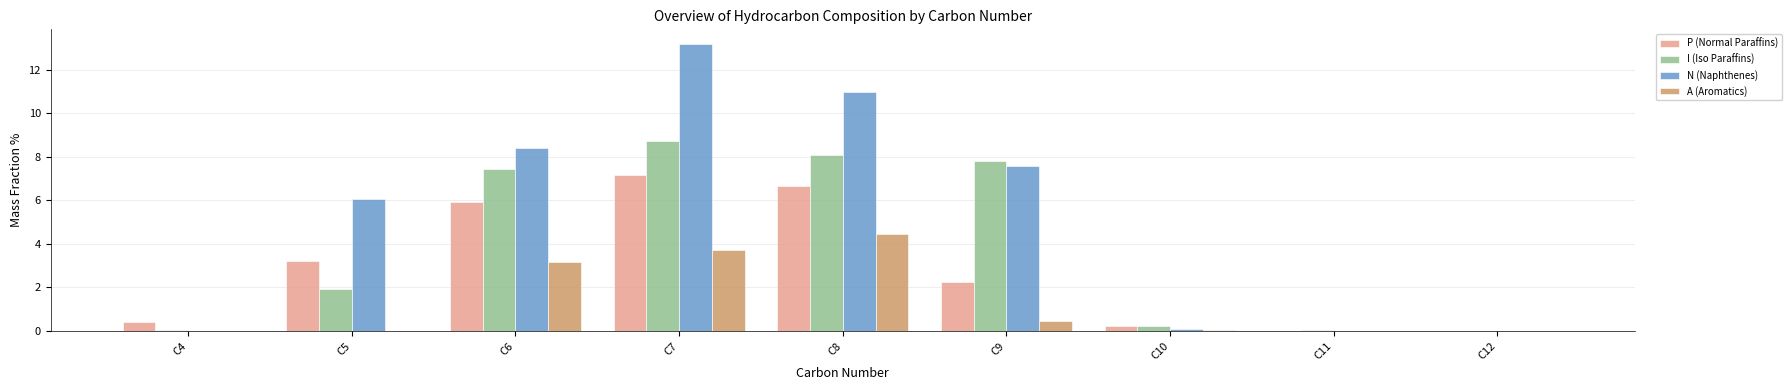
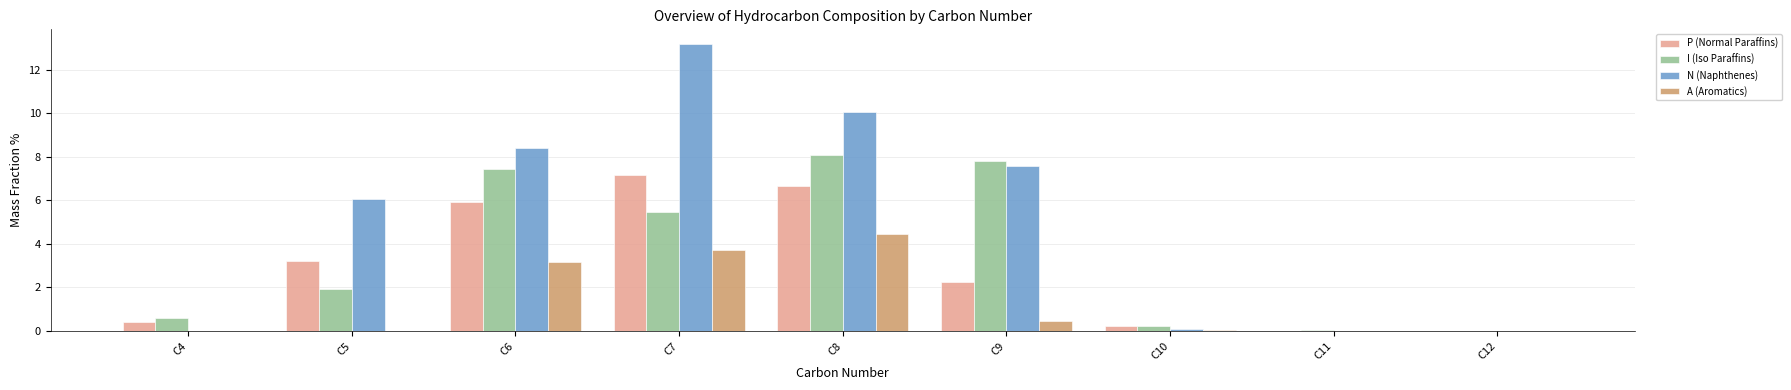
  {
    "I (Iso Paraffins)": {
-     "C4": 0.1,
+     "C4": 0.6,
      "C5": 1.9,
      "C6": 7.5,
-     "C7": 8.7,
+     "C7": 5.5,
      "C8": 8.1,
      "C9": 7.8,
      "C10": 0.2,
      "C12": 0.0
    },
    "N (Naphthenes)": {
      "C4": 0.0,
      "C5": 6.1,
      "C6": 8.4,
      "C7": 13.2,
-     "C8": 11.0,
+     "C8": 10.1,
      "C9": 7.6,
      "C11": 0.0,
      "C12": 0.0
    }
  }
